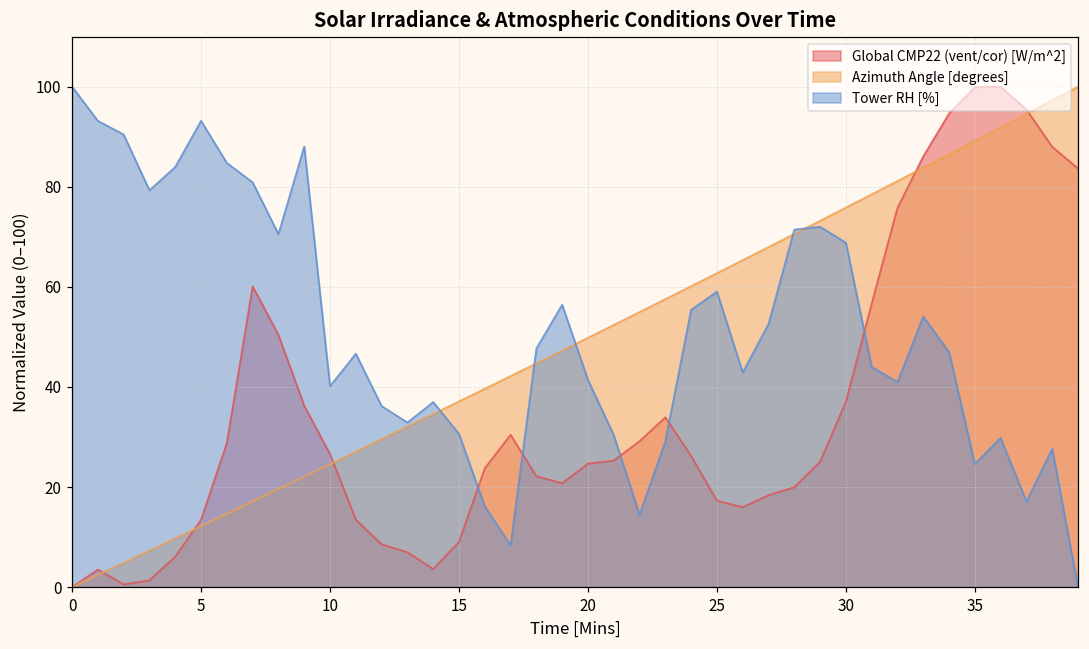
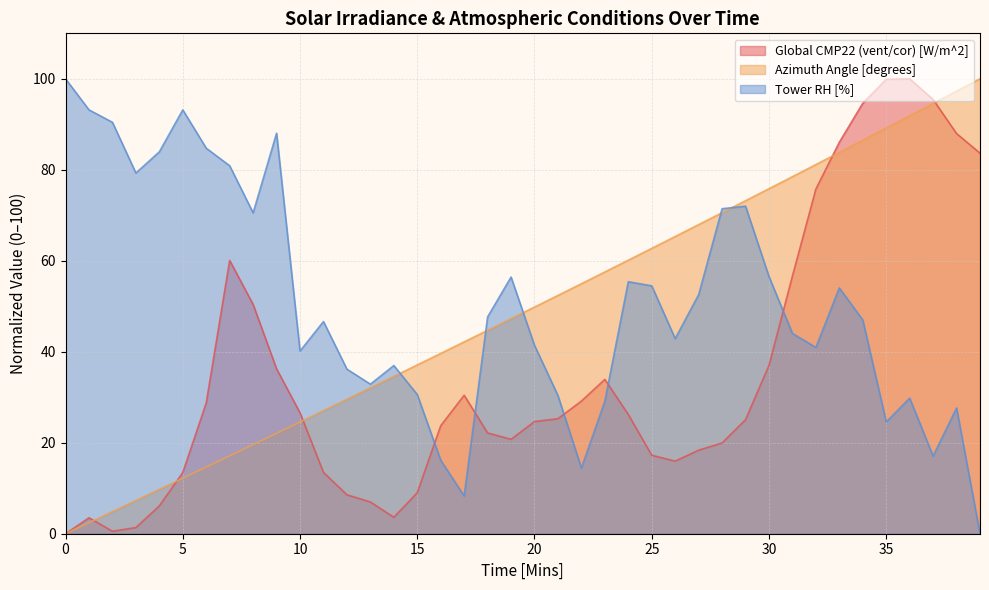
  {
    "Tower RH [%]": {
      "0": 100,
      "5": 93,
      "10": 40,
      "15": 31,
      "20": 41,
-     "25": 59,
-     "30": 69,
+     "25": 54,
+     "30": 57,
      "35": 25
    }
  }
